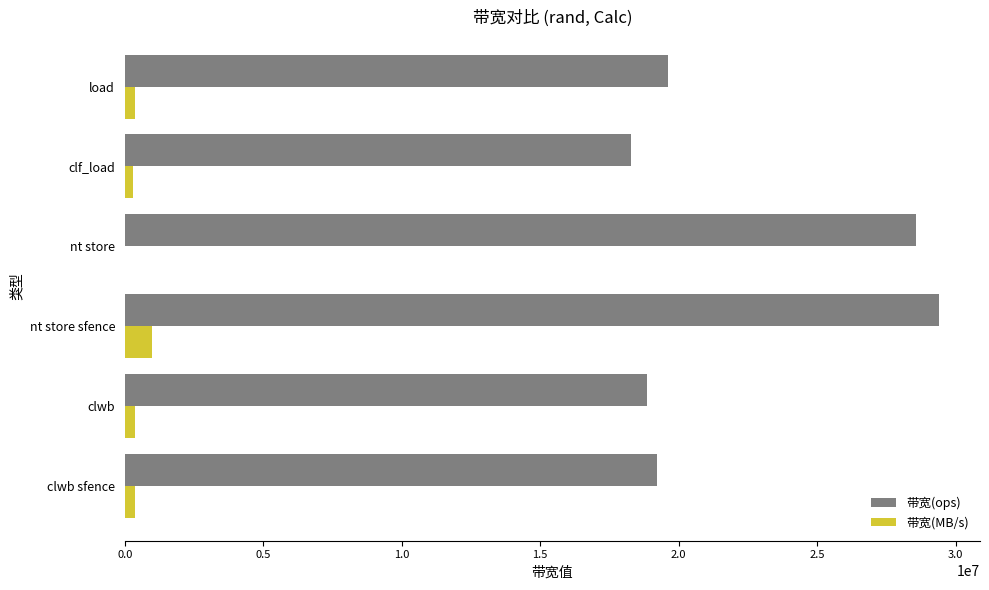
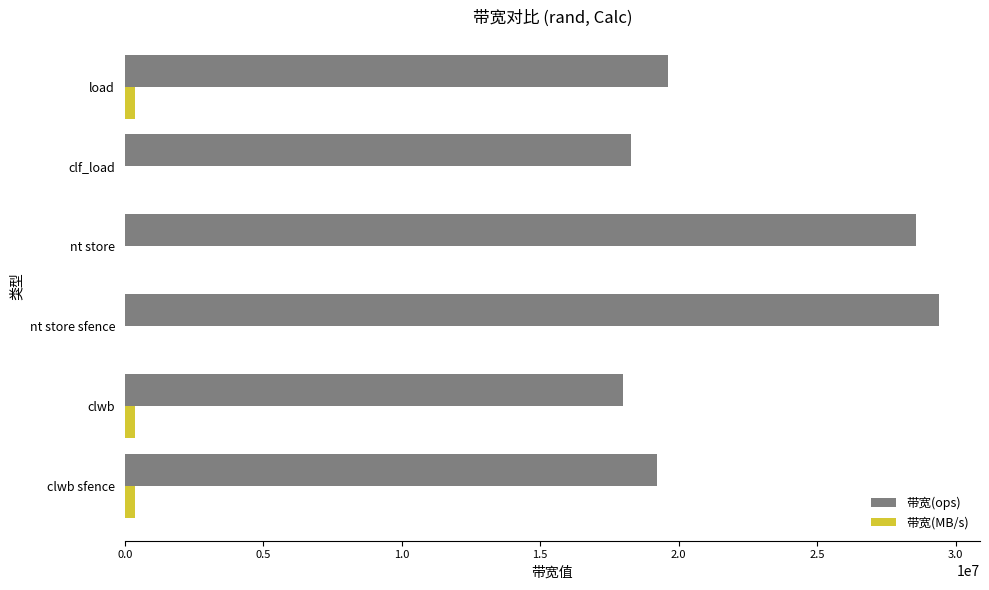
  {
    "带宽(ops)": {
      "load": 19600000,
      "clf_load": 18300000,
      "nt store": 28600000,
      "nt store sfence": 29400000,
-     "clwb": 18900000,
+     "clwb": 18000000,
      "clwb sfence": 19200000
    },
    "带宽(MB/s)": {
      "load": 400000,
-     "clf_load": 300000,
-     "nt store sfence": 1000000,
+     "clf_load": 0,
+     "nt store sfence": 0,
      "clwb": 400000,
      "clwb sfence": 400000
    }
  }
